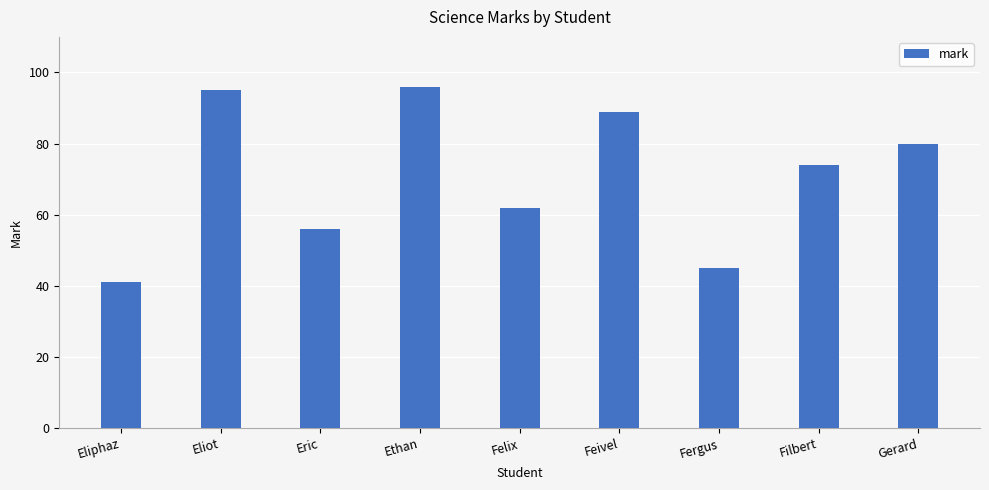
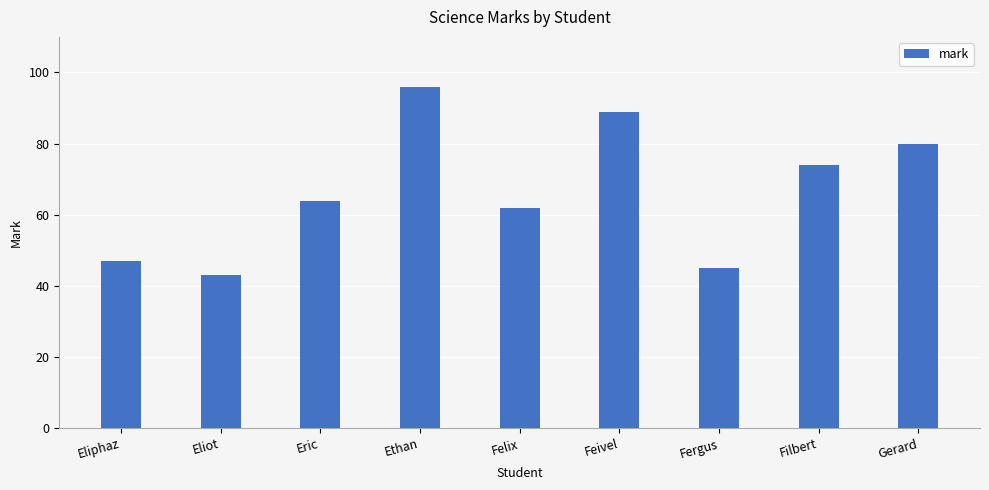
  {
-   "Eliphaz": 41,
-   "Eliot": 95,
-   "Eric": 56,
+   "Eliphaz": 47,
+   "Eliot": 43,
+   "Eric": 64,
    "Ethan": 96,
    "Felix": 62,
    "Feivel": 89,
    "Fergus": 45,
    "Filbert": 74,
    "Gerard": 80
  }
